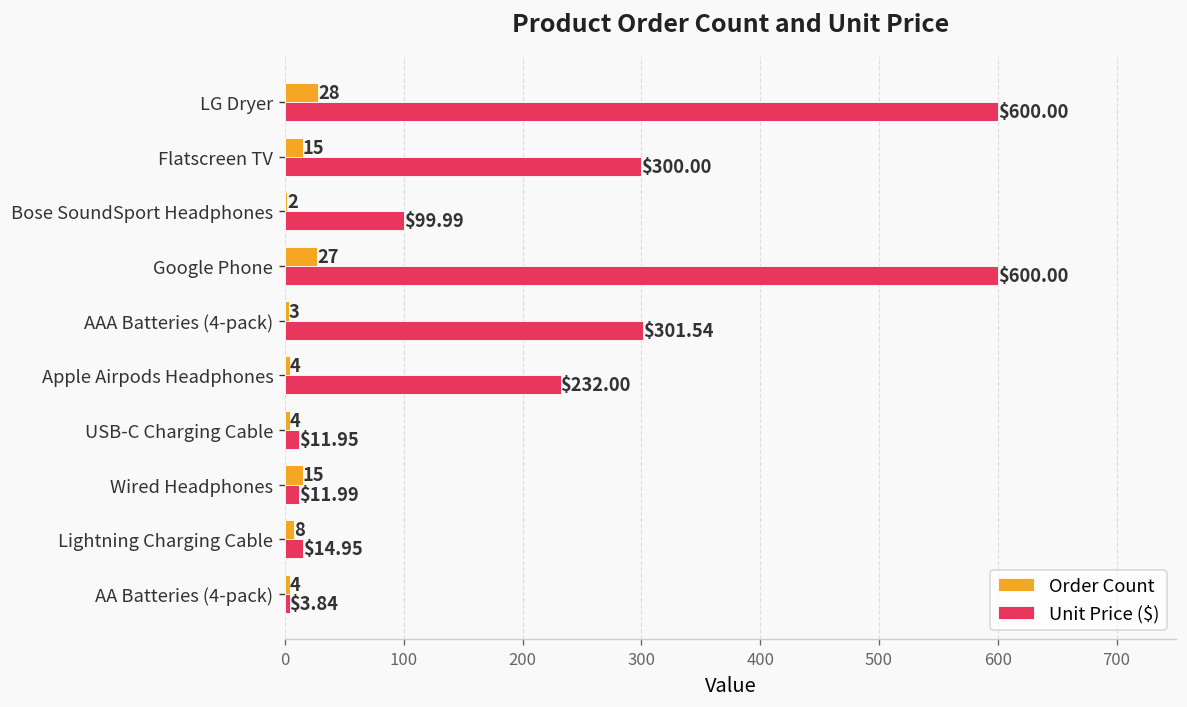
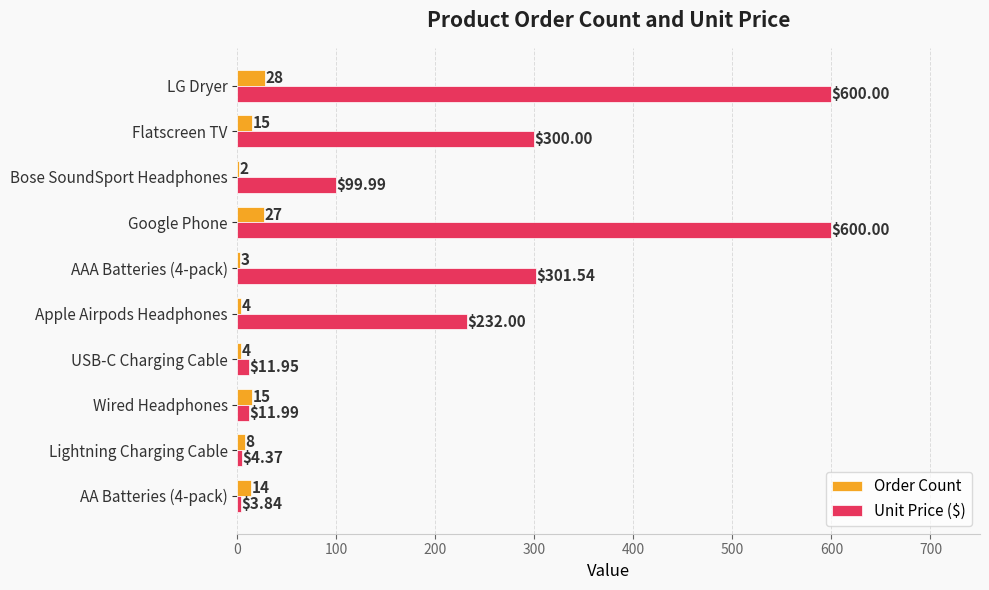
  {
    "Order Count": {
      "LG Dryer": "28",
      "Flatscreen TV": "15",
      "Bose SoundSport Headphones": "2",
      "Google Phone": "27",
      "AAA Batteries (4-pack)": "3",
      "Apple Airpods Headphones": "4",
      "USB-C Charging Cable": "4",
      "Wired Headphones": "15",
      "Lightning Charging Cable": "8",
-     "AA Batteries (4-pack)": "4"
+     "AA Batteries (4-pack)": "14"
    },
    "Unit Price ($)": {
      "LG Dryer": "$600.00",
      "Flatscreen TV": "$300.00",
      "Bose SoundSport Headphones": "$99.99",
      "Google Phone": "$600.00",
      "AAA Batteries (4-pack)": "$301.54",
      "Apple Airpods Headphones": "$232.00",
      "USB-C Charging Cable": "$11.95",
      "Wired Headphones": "$11.99",
-     "Lightning Charging Cable": "$14.95",
+     "Lightning Charging Cable": "$4.37",
      "AA Batteries (4-pack)": "$3.84"
    }
  }
